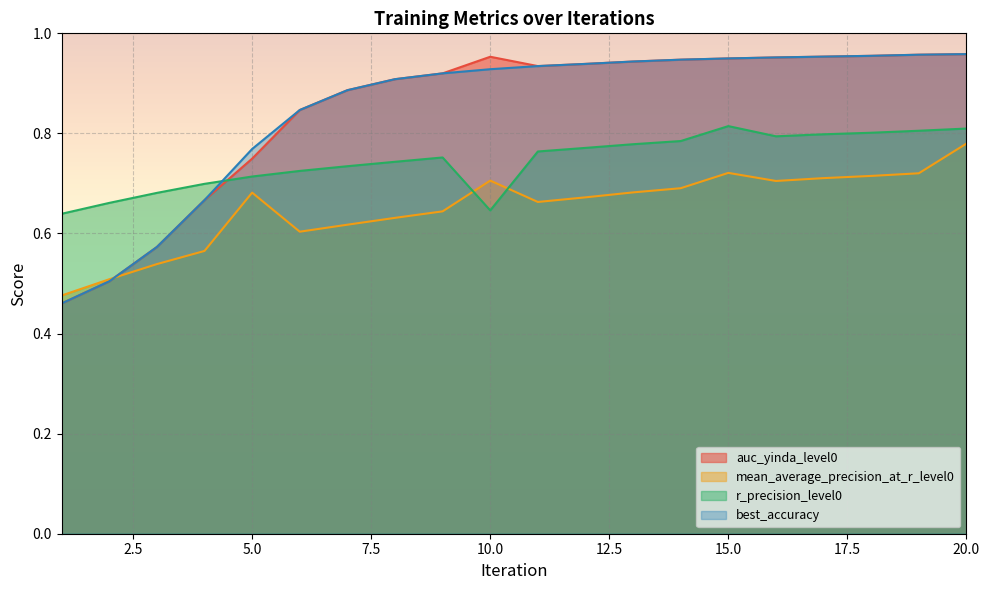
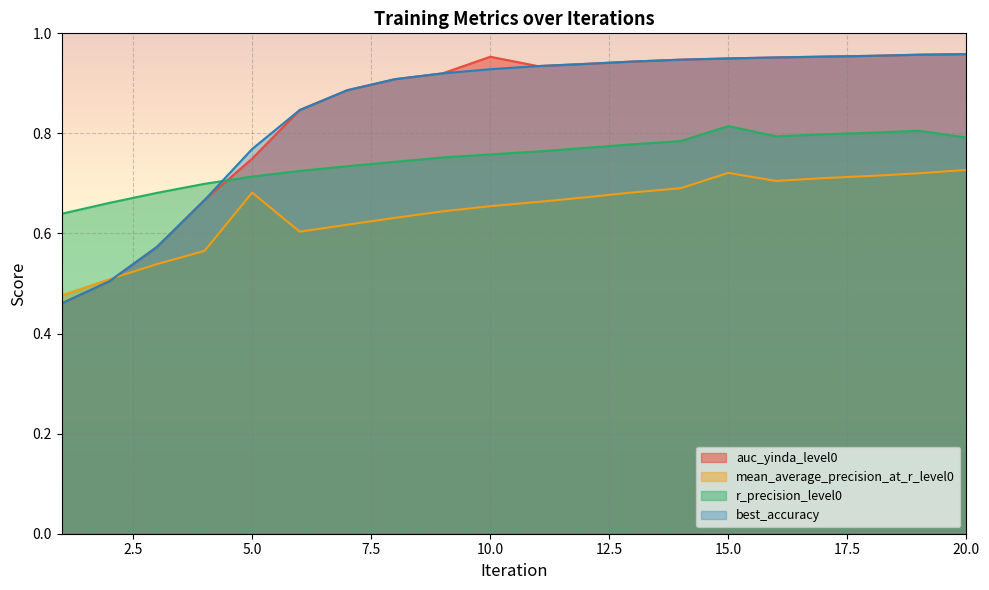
  {
    "auc_yinda_level0": {
      "5.0": 0.75,
      "10.0": 0.95
    },
    "mean_average_precision_at_r_level0": {
      "5.0": 0.68,
-     "10.0": 0.71,
+     "10.0": 0.65,
      "15.0": 0.72,
-     "20.0": 0.78
+     "20.0": 0.73
    },
    "r_precision_level0": {
      "5.0": 0.71,
-     "10.0": 0.65,
+     "10.0": 0.76,
      "15.0": 0.81,
-     "20.0": 0.81
+     "20.0": 0.79
    },
    "best_accuracy": {
      "5.0": 0.77,
      "10.0": 0.93
    }
  }
